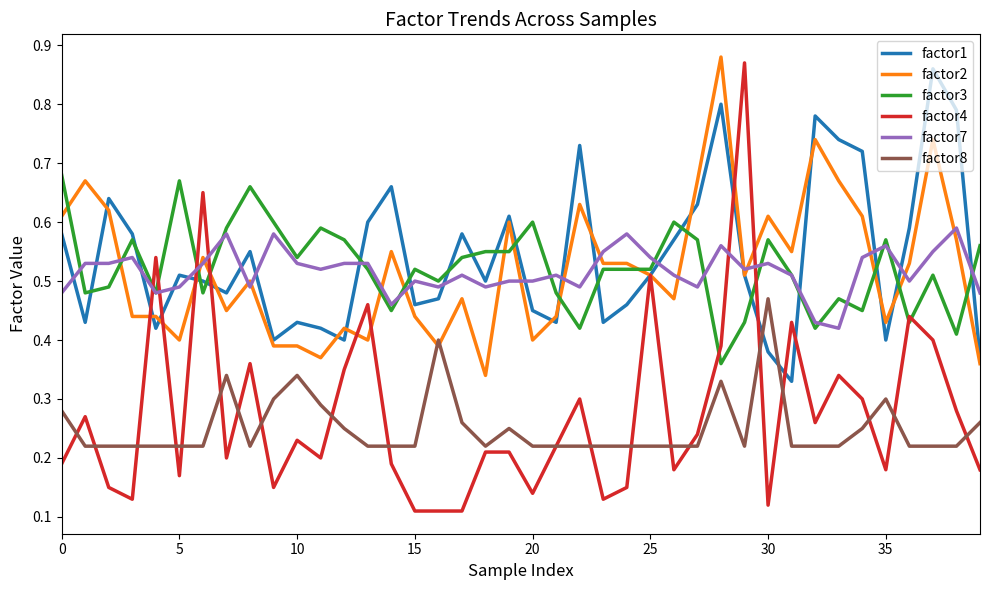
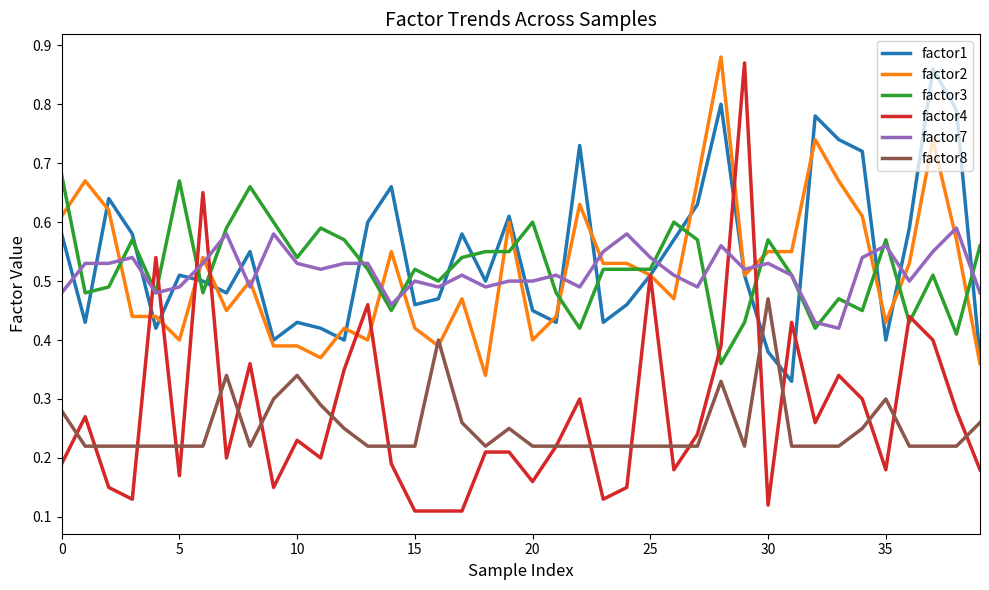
  {
    "factor1": {
      "0": 0.58,
      "5": 0.51,
      "10": 0.43,
      "15": 0.46,
      "20": 0.45,
      "30": 0.38,
      "35": 0.40
    },
    "factor2": {
      "0": 0.61,
      "5": 0.40,
      "10": 0.39,
-     "15": 0.44,
+     "15": 0.42,
      "20": 0.40,
-     "30": 0.61,
+     "30": 0.55,
      "35": 0.43
    },
    "factor3": {
      "0": 0.68,
      "5": 0.67,
      "10": 0.54,
      "15": 0.52,
      "20": 0.60,
      "25": 0.52,
      "30": 0.57,
      "35": 0.57
    },
    "factor4": {
      "0": 0.19,
      "5": 0.17,
      "10": 0.23,
      "15": 0.11,
-     "20": 0.14,
+     "20": 0.16,
      "30": 0.12,
      "35": 0.18
    },
    "factor7": {
      "0": 0.48,
      "5": 0.49,
      "10": 0.53,
      "15": 0.50,
      "20": 0.50,
      "25": 0.54,
      "30": 0.53,
      "35": 0.56
    },
    "factor8": {
      "0": 0.28,
      "5": 0.22,
      "10": 0.34,
      "15": 0.22,
      "20": 0.22,
      "25": 0.22,
      "30": 0.47,
      "35": 0.30
    }
  }
